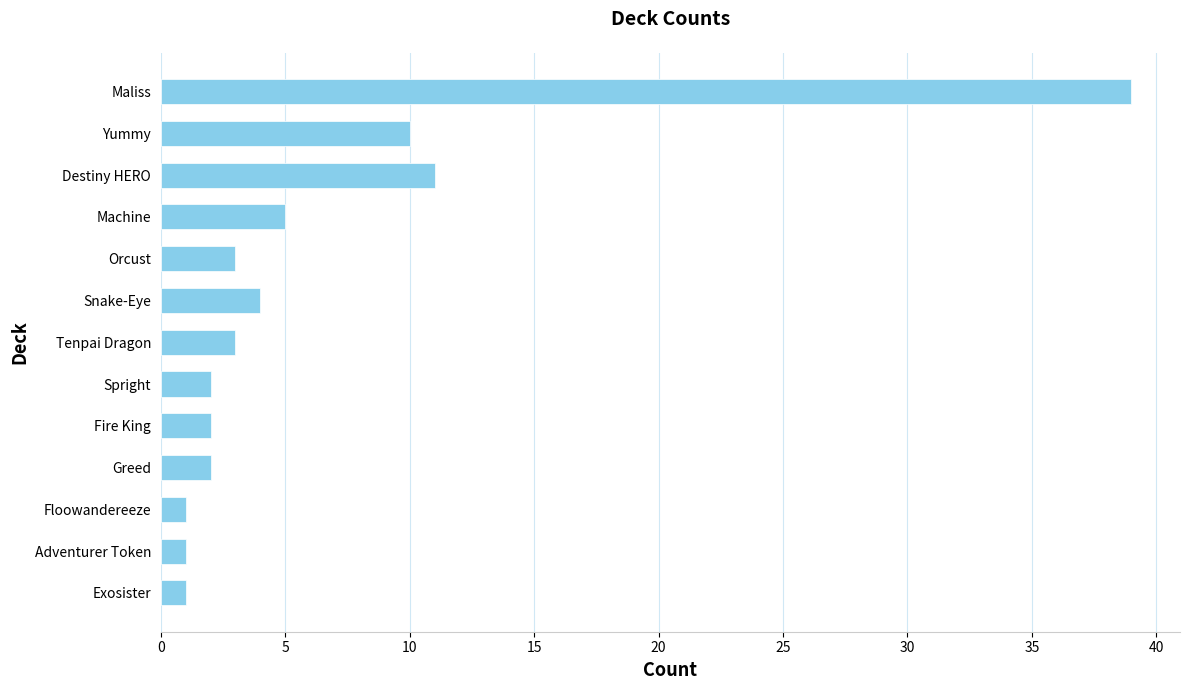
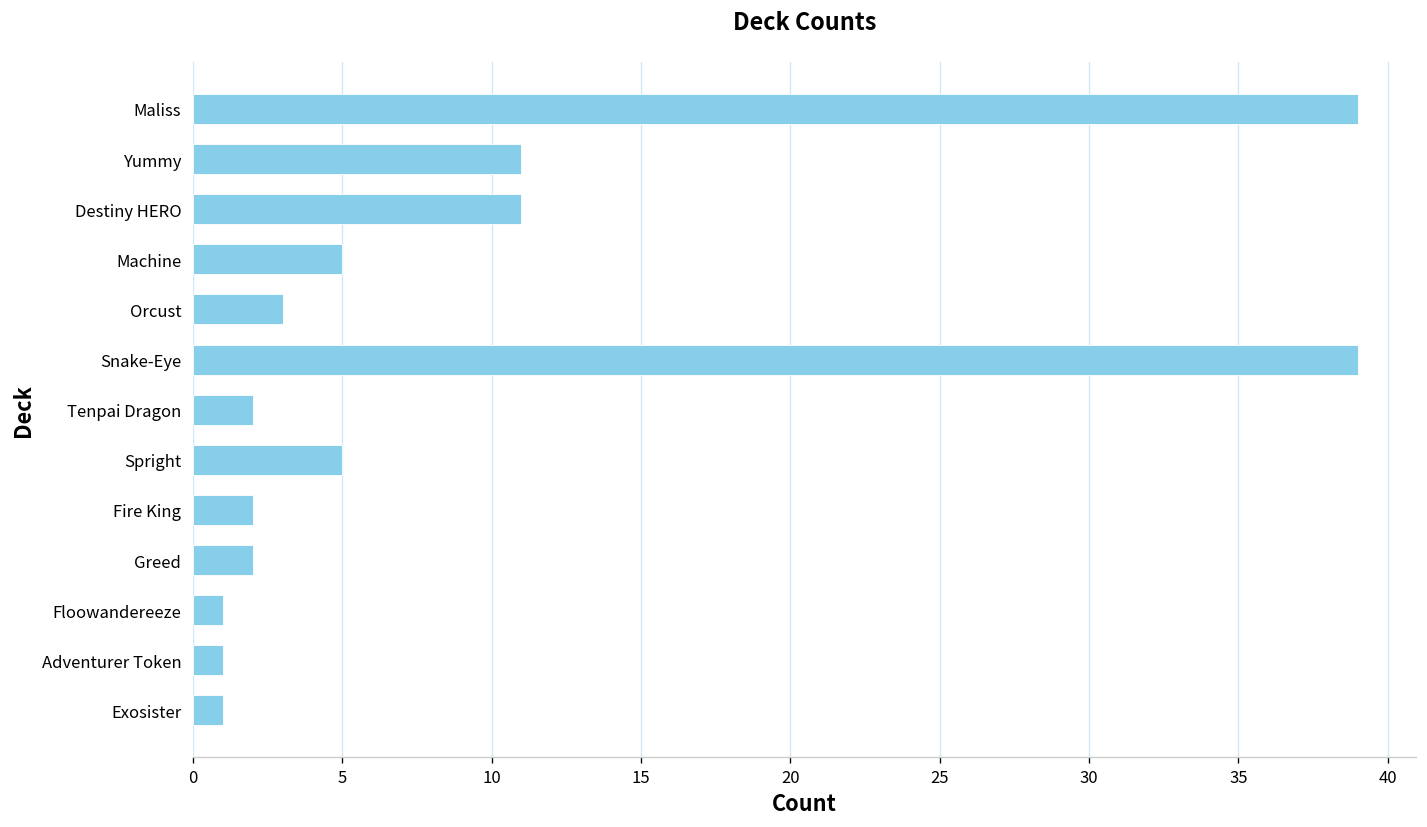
  {
    "Maliss": 39,
-   "Yummy": 10,
+   "Yummy": 11,
    "Destiny HERO": 11,
    "Machine": 5,
    "Orcust": 3,
-   "Snake-Eye": 4,
-   "Tenpai Dragon": 3,
-   "Spright": 2,
+   "Snake-Eye": 39,
+   "Tenpai Dragon": 2,
+   "Spright": 5,
    "Fire King": 2,
    "Greed": 2,
    "Floowandereeze": 1,
    "Adventurer Token": 1,
    "Exosister": 1
  }
